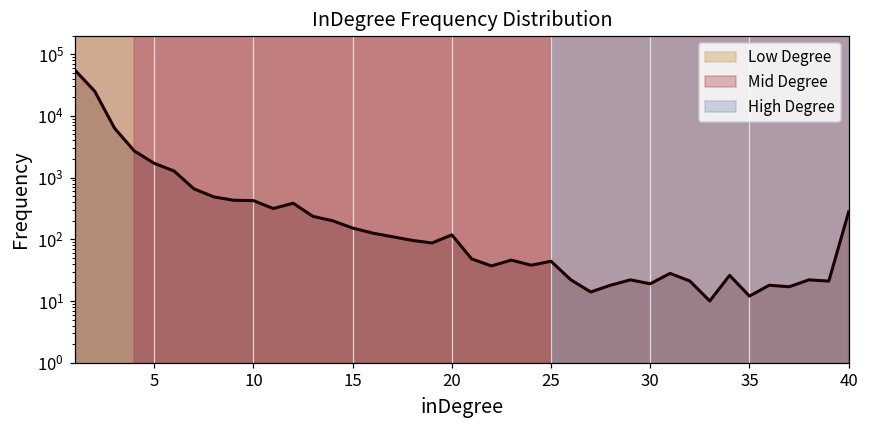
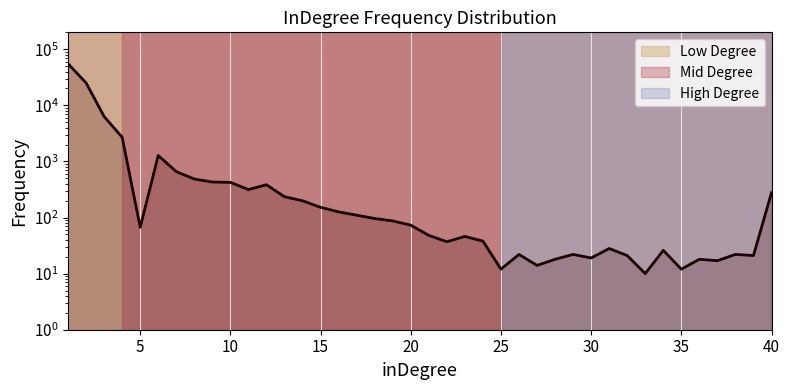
  {
-   "5": 1700,
+   "5": 70,
    "10": 400,
    "15": 150,
-   "20": 120,
-   "25": 40,
+   "20": 70,
+   "25": 12,
    "30": 19,
    "35": 12,
    "40": 300
  }
